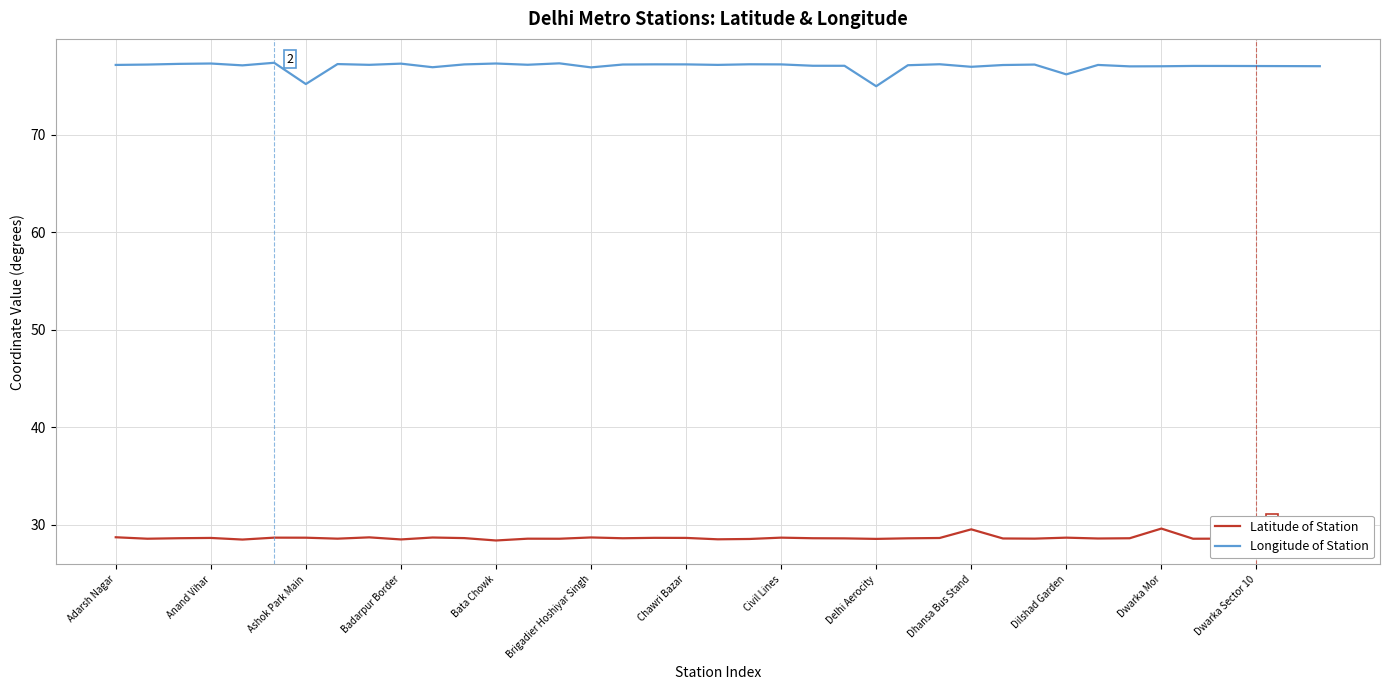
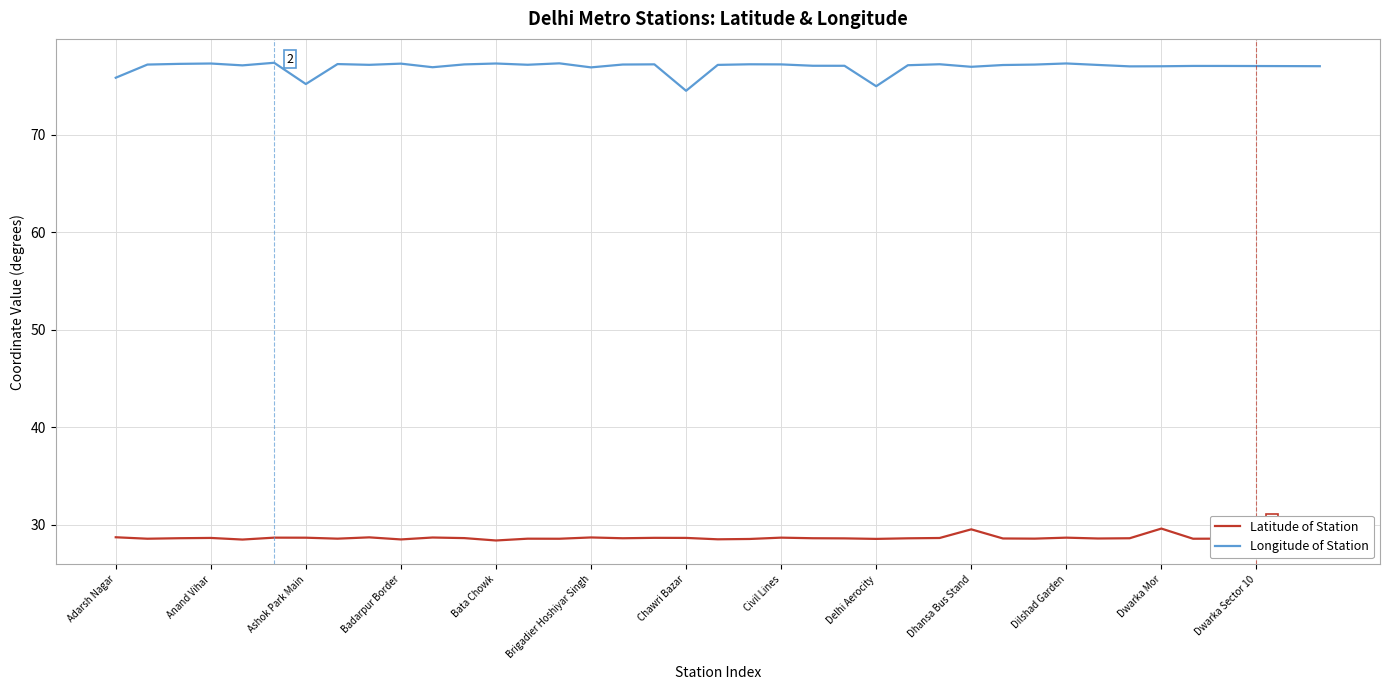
  {
    "Latitude of Station": {
      "Adarsh Nagar": 29,
      "Anand Vihar": 29,
      "Ashok Park Main": 29,
      "Badarpur Border": 28,
      "Bata Chowk": 28,
      "Brigadier Hoshiyar Singh": 29,
      "Chawri Bazar": 29,
      "Civil Lines": 29,
      "Delhi Aerocity": 29,
      "Dhansa Bus Stand": 30,
      "Dilshad Garden": 29,
      "Dwarka Mor": 30
    },
    "Longitude of Station": {
-     "Adarsh Nagar": 77,
+     "Adarsh Nagar": 76,
      "Anand Vihar": 77,
      "Ashok Park Main": 75,
      "Badarpur Border": 77,
      "Bata Chowk": 77,
      "Brigadier Hoshiyar Singh": 77,
-     "Chawri Bazar": 77,
+     "Chawri Bazar": 75,
      "Civil Lines": 77,
      "Delhi Aerocity": 75,
      "Dhansa Bus Stand": 77,
-     "Dilshad Garden": 76,
+     "Dilshad Garden": 77,
      "Dwarka Mor": 77,
      "Dwarka Sector 10": 77
    }
  }
